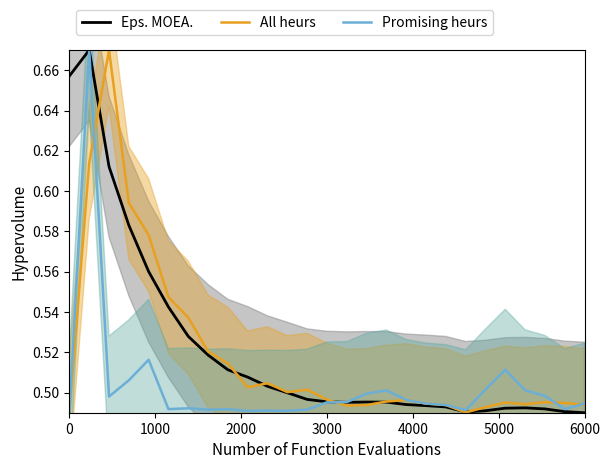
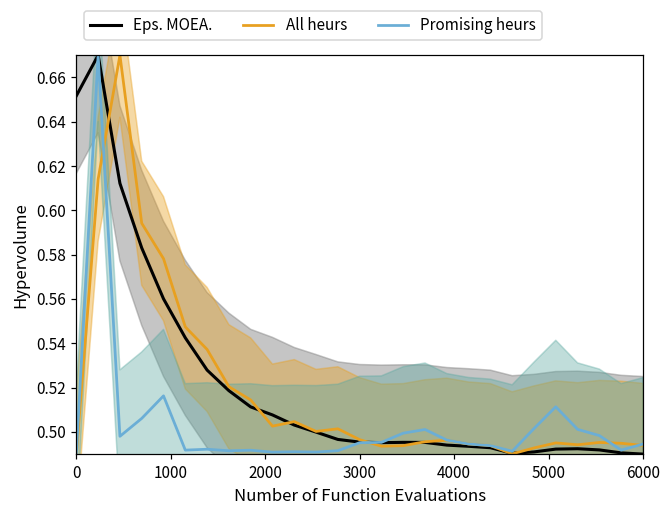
  {
    "Eps. MOEA.": {
-     "0": 0.657,
+     "0": 0.652,
      "6000": 0.490
    }
  }
